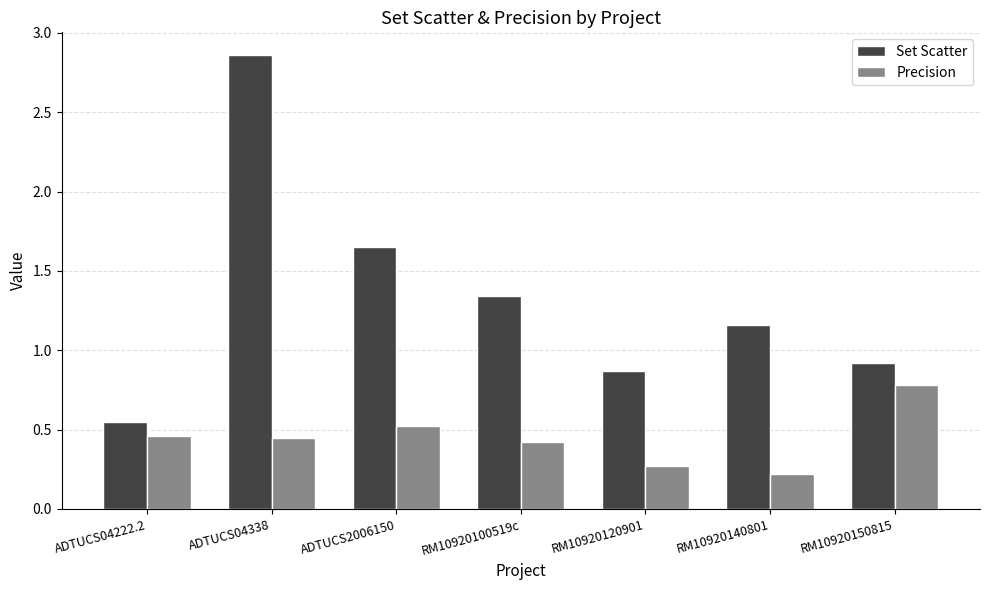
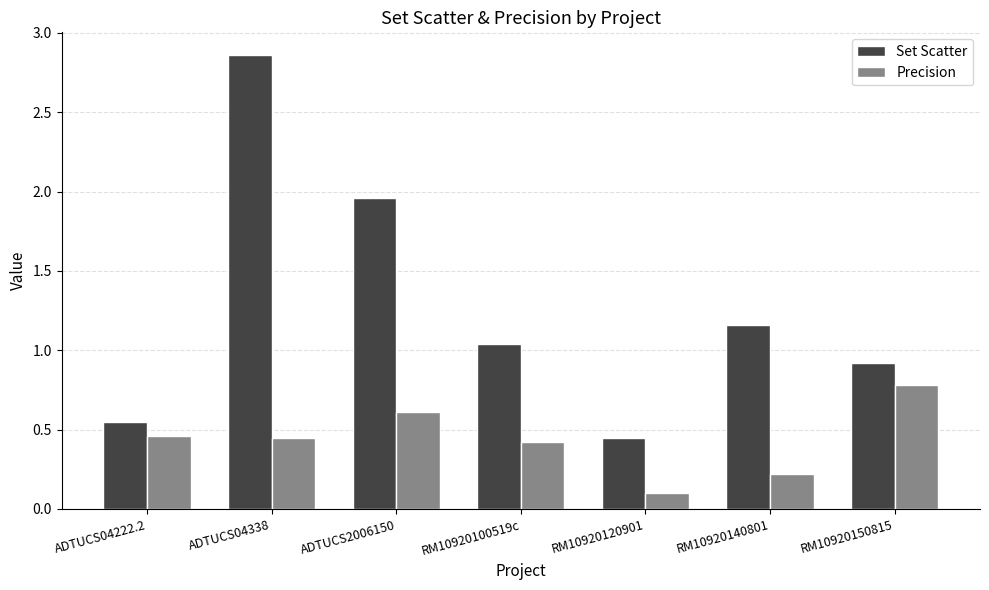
  {
    "Set Scatter": {
      "ADTUCS04222.2": 0.55,
      "ADTUCS04338": 2.86,
-     "ADTUCS2006150": 1.65,
-     "RM10920100519c": 1.34,
-     "RM10920120901": 0.87,
+     "ADTUCS2006150": 1.96,
+     "RM10920100519c": 1.04,
+     "RM10920120901": 0.45,
      "RM10920140801": 1.16,
      "RM10920150815": 0.92
    },
    "Precision": {
      "ADTUCS04222.2": 0.46,
      "ADTUCS04338": 0.45,
-     "ADTUCS2006150": 0.52,
+     "ADTUCS2006150": 0.61,
      "RM10920100519c": 0.42,
-     "RM10920120901": 0.27,
+     "RM10920120901": 0.10,
      "RM10920140801": 0.22,
      "RM10920150815": 0.78
    }
  }
